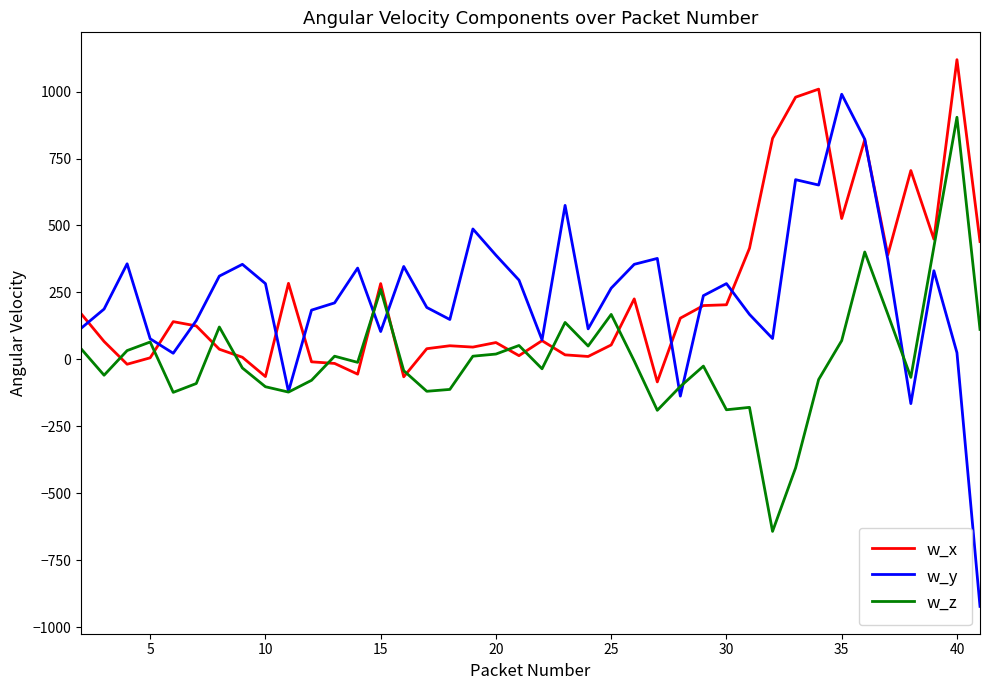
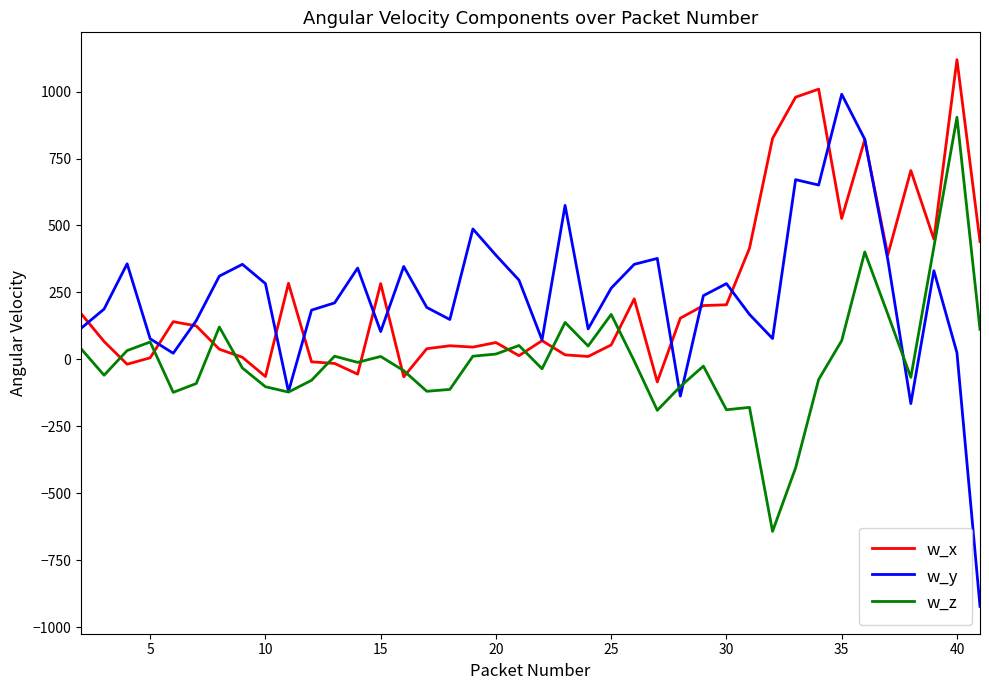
  {
    "w_x": {
      "5": 10,
      "10": -60,
      "15": 280,
      "20": 60,
      "25": 50,
      "30": 200,
      "35": 530,
      "40": 1120
    },
    "w_y": {
      "5": 80,
      "10": 280,
      "15": 100,
      "20": 390,
      "25": 270,
      "30": 280,
      "35": 990,
      "40": 30
    },
    "w_z": {
      "5": 70,
      "10": -100,
-     "15": 260,
+     "15": 10,
      "20": 20,
      "25": 170,
      "30": -190,
      "35": 70,
      "40": 900
    }
  }
